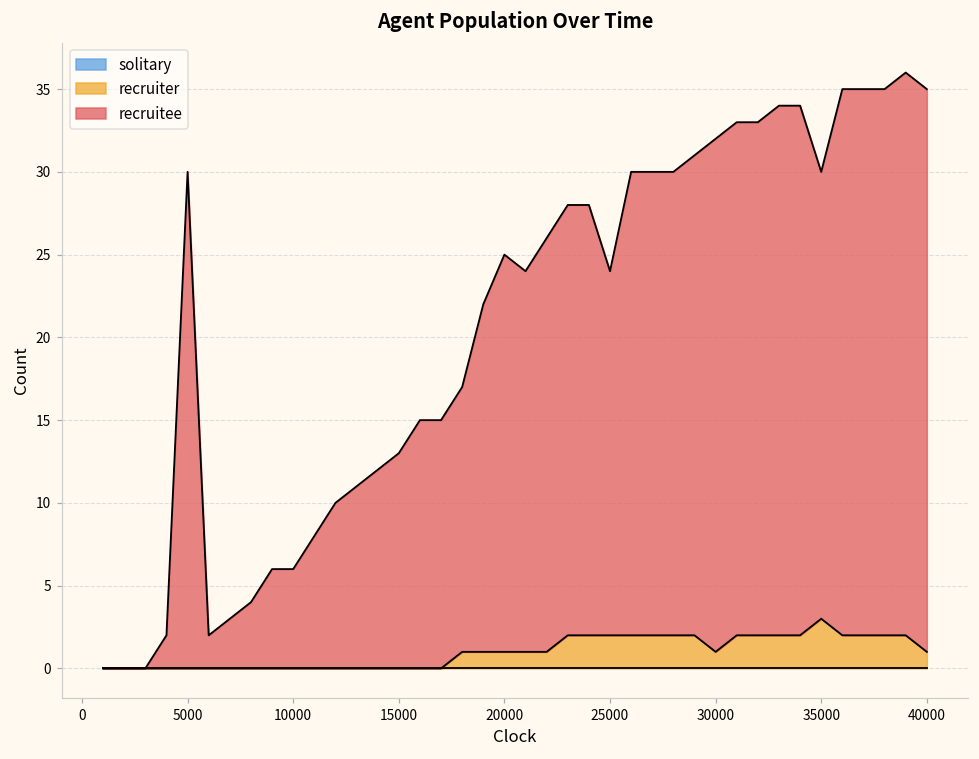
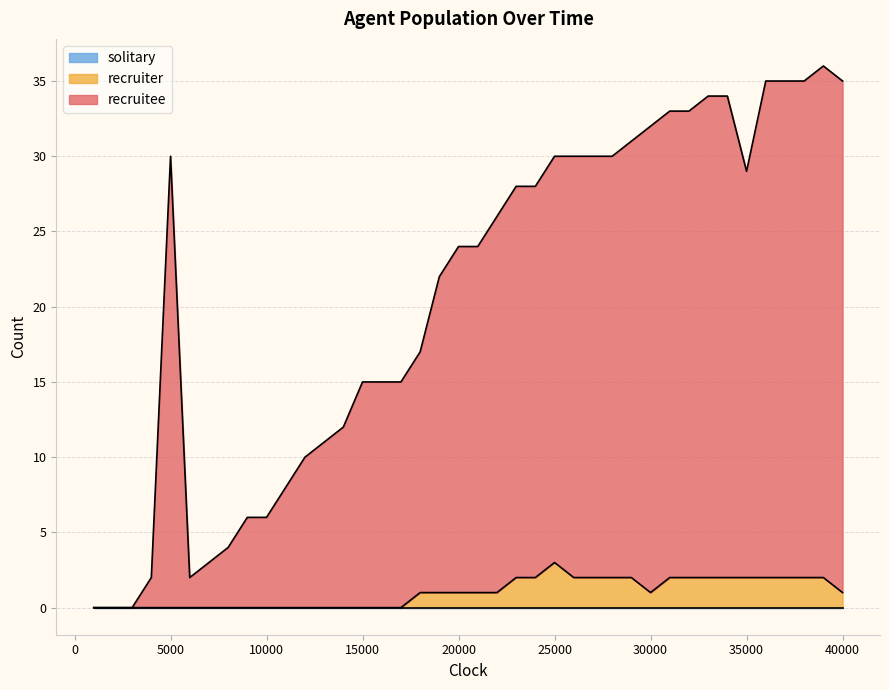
  {
    "solitary": {
      "20000": 0,
      "25000": 0,
      "30000": 0,
      "35000": 0,
      "40000": 0
    },
    "recruiter": {
      "20000": 1,
-     "25000": 2,
+     "25000": 3,
      "30000": 1,
-     "35000": 3,
+     "35000": 2,
      "40000": 1
    },
    "recruitee": {
      "5000": 30,
      "10000": 6,
-     "15000": 13,
-     "20000": 24,
-     "25000": 22,
+     "15000": 15,
+     "20000": 23,
+     "25000": 27,
      "30000": 31,
      "35000": 27,
      "40000": 34
    }
  }
